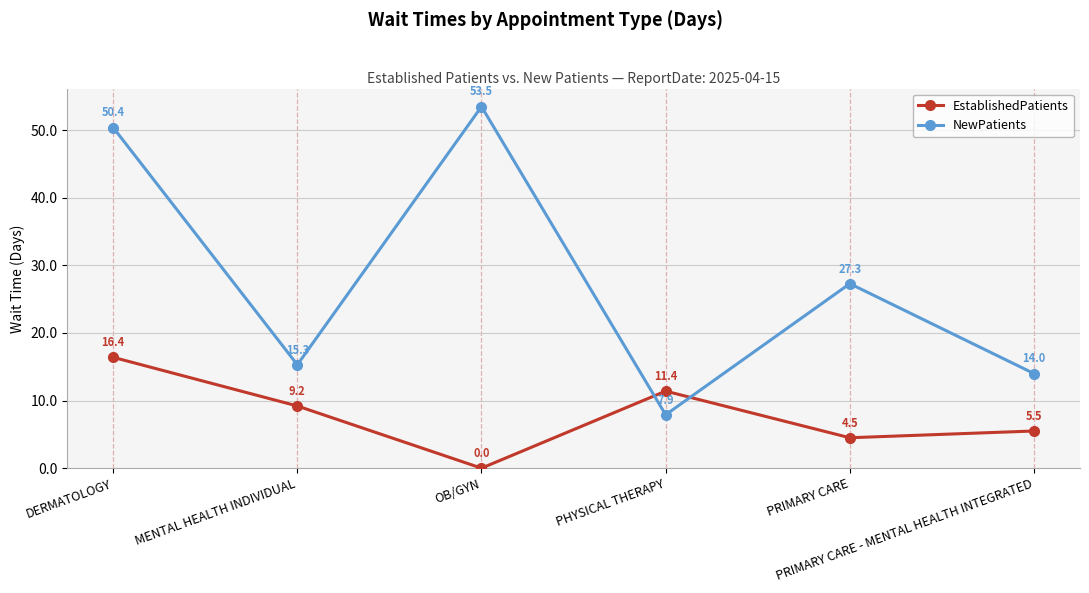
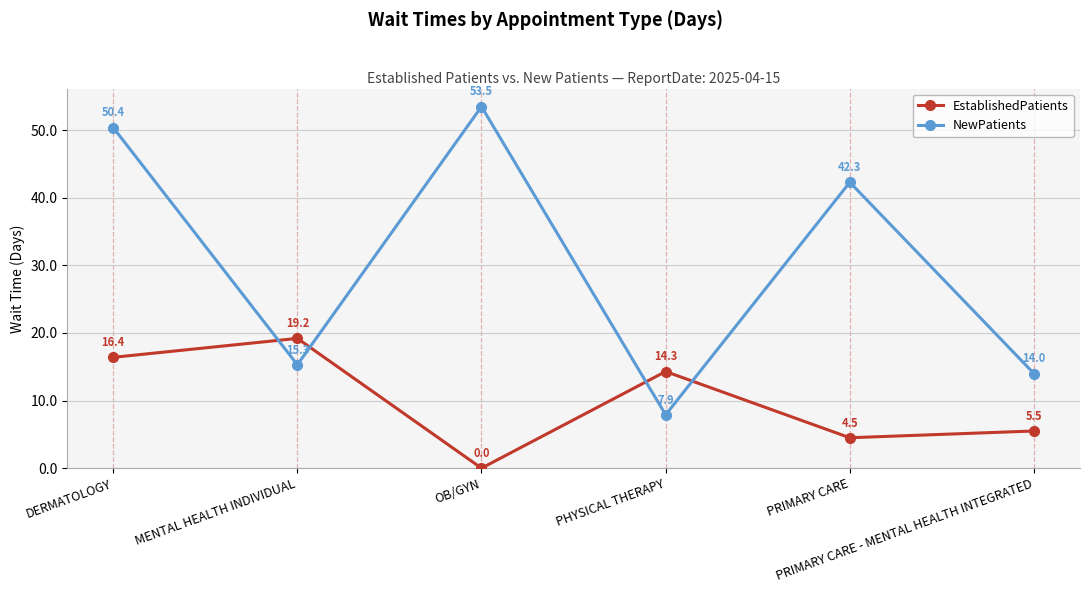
  {
    "EstablishedPatients": {
      "DERMATOLOGY": 16.4,
-     "MENTAL HEALTH INDIVIDUAL": 9.2,
+     "MENTAL HEALTH INDIVIDUAL": 19.2,
      "OB/GYN": 0.0,
-     "PHYSICAL THERAPY": 11.4,
+     "PHYSICAL THERAPY": 14.3,
      "PRIMARY CARE": 4.5,
      "PRIMARY CARE - MENTAL HEALTH INTEGRATED": 5.5
    },
    "NewPatients": {
      "DERMATOLOGY": 50.4,
      "MENTAL HEALTH INDIVIDUAL": 15.3,
      "OB/GYN": 53.5,
      "PHYSICAL THERAPY": 7.9,
-     "PRIMARY CARE": 27.3,
+     "PRIMARY CARE": 42.3,
      "PRIMARY CARE - MENTAL HEALTH INTEGRATED": 14.0
    }
  }
